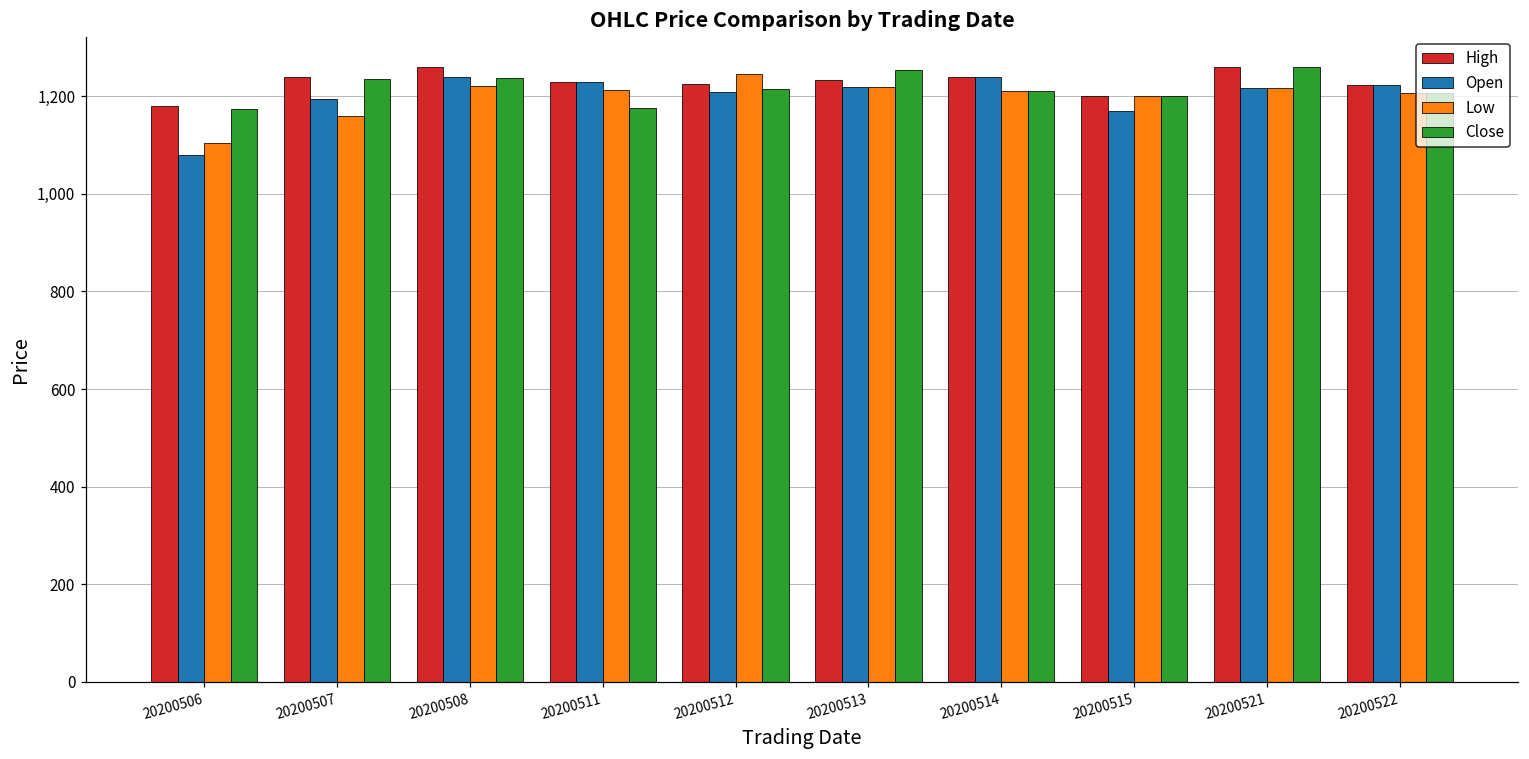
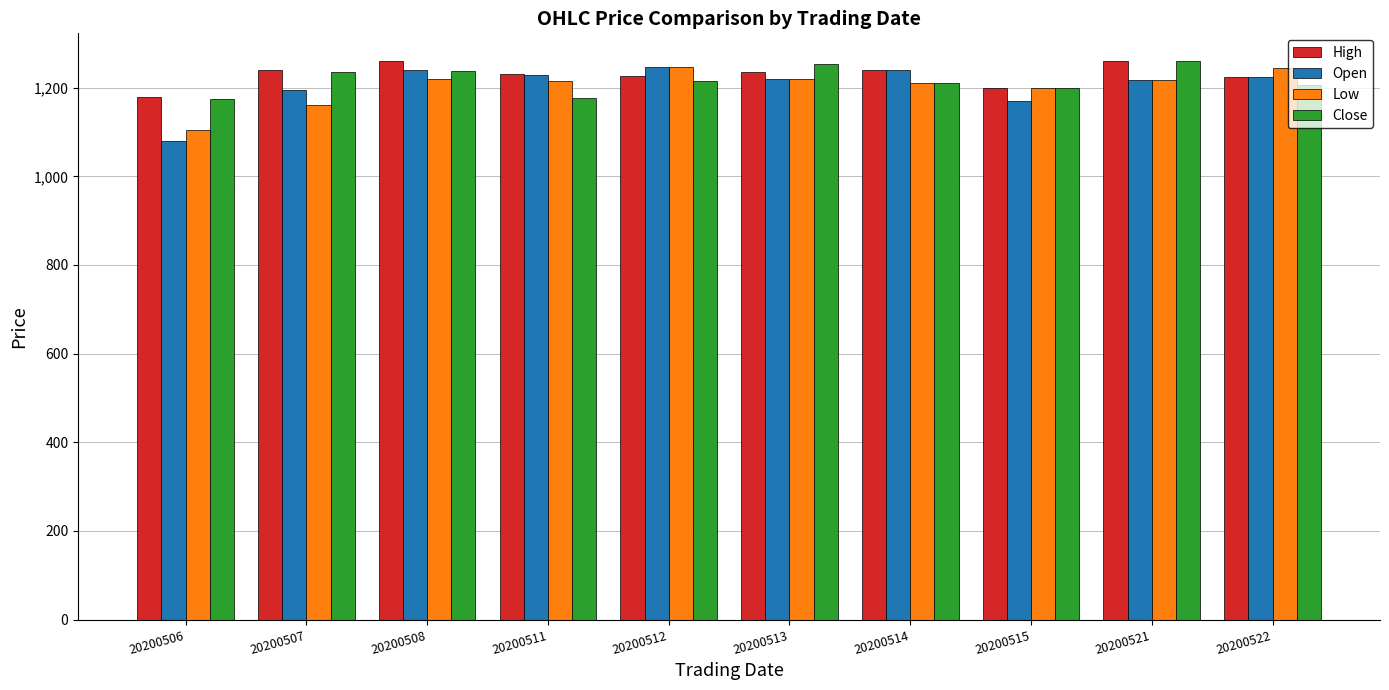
  {
    "High": {
      "20200506": "1,180",
      "20200507": "1,240",
      "20200508": "1,260",
      "20200511": "1,230",
      "20200512": "1,230",
      "20200513": "1,230",
      "20200514": "1,240",
      "20200515": "1,200",
      "20200521": "1,260",
      "20200522": "1,220"
    },
    "Open": {
      "20200506": "1,080",
      "20200507": "1,190",
      "20200508": "1,240",
      "20200511": "1,230",
-     "20200512": "1,210",
+     "20200512": "1,250",
      "20200513": "1,220",
      "20200514": "1,240",
      "20200515": "1,170",
      "20200521": "1,220",
      "20200522": "1,220"
    },
    "Low": {
      "20200506": "1,100",
      "20200507": "1,160",
      "20200508": "1,220",
      "20200511": "1,210",
      "20200512": "1,250",
      "20200513": "1,220",
      "20200514": "1,210",
      "20200515": "1,200",
      "20200521": "1,220",
-     "20200522": "1,210"
+     "20200522": "1,240"
    },
    "Close": {
      "20200506": "1,180",
      "20200507": "1,240",
      "20200508": "1,240",
      "20200511": "1,180",
      "20200512": "1,220",
      "20200513": "1,250",
      "20200514": "1,210",
      "20200515": "1,200",
      "20200521": "1,260"
    }
  }
